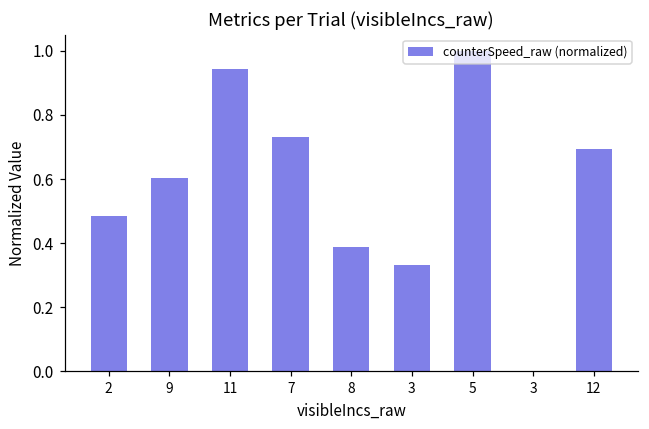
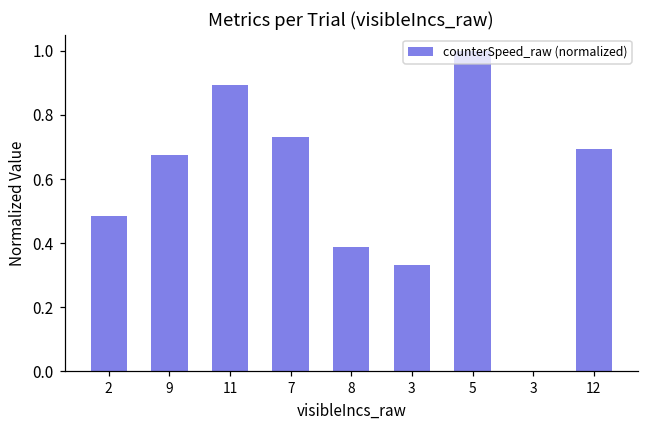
  {
    "2": 0.48,
-   "9": 0.60,
-   "11": 0.94,
+   "9": 0.68,
+   "11": 0.89,
    "7": 0.73,
    "8": 0.39,
    "12": 0.69
  }
